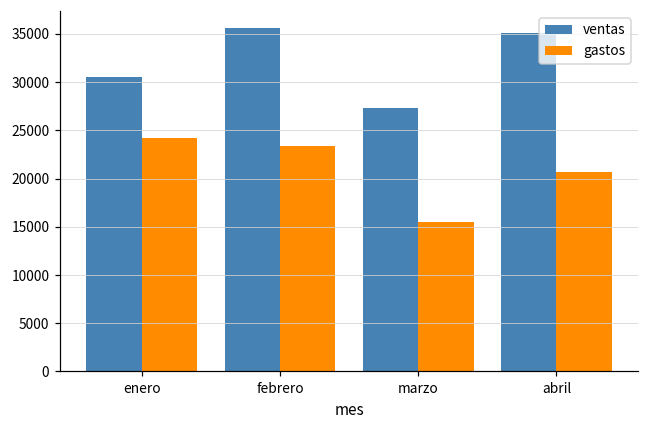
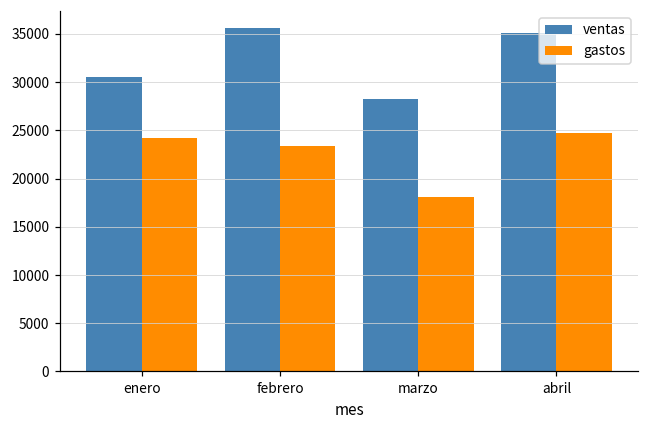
  {
    "ventas": {
      "enero": 31000,
      "febrero": 36000,
-     "marzo": 27000,
+     "marzo": 28000,
      "abril": 35000
    },
    "gastos": {
      "enero": 24000,
      "febrero": 23000,
-     "marzo": 16000,
-     "abril": 21000
+     "marzo": 18000,
+     "abril": 25000
    }
  }
